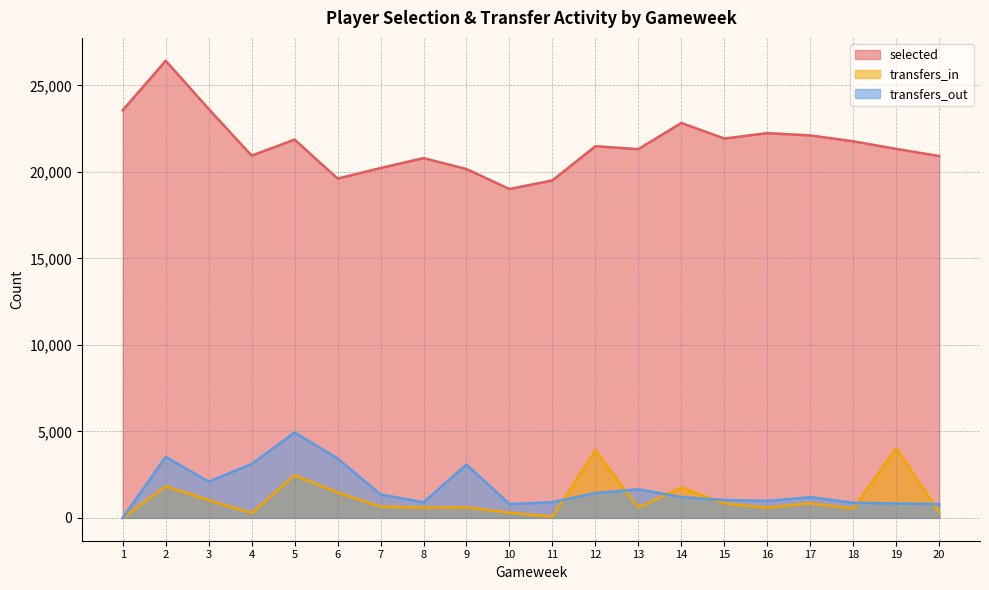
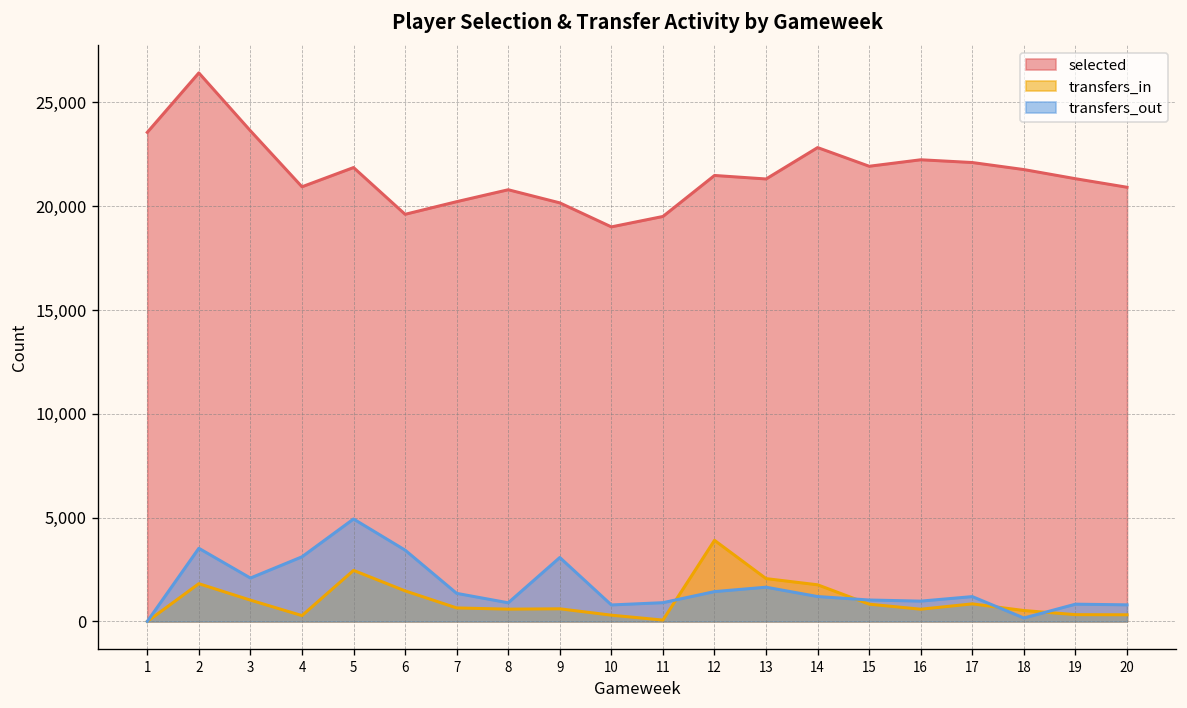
  {
    "selected": {
      "1": "23,600",
      "2": "26,400",
      "3": "23,600",
      "4": "20,900",
      "5": "21,900",
      "6": "19,600",
      "7": "20,200",
      "8": "20,800",
      "9": "20,200",
      "10": "19,000",
      "11": "19,500",
      "12": "21,500",
      "13": "21,300",
      "14": "22,800",
      "15": "21,900",
      "16": "22,200",
      "17": "22,100",
      "18": "21,800",
      "19": "21,300",
      "20": "20,900"
    },
    "transfers_in": {
      "2": "1,800",
      "3": "1,000",
      "4": "300",
      "5": "2,500",
      "6": "1,500",
      "7": "700",
      "8": "600",
      "9": "600",
      "10": "300",
      "11": "100",
      "12": "3,900",
-     "13": "600",
+     "13": "2,100",
      "14": "1,800",
      "15": "800",
      "16": "600",
      "17": "800",
      "18": "500",
-     "19": "4,000",
+     "19": "300",
      "20": "300"
    },
    "transfers_out": {
      "2": "3,500",
      "3": "2,100",
      "4": "3,100",
      "5": "4,900",
      "6": "3,400",
      "7": "1,400",
      "8": "900",
      "9": "3,100",
      "10": "800",
      "11": "900",
      "12": "1,400",
      "13": "1,700",
      "14": "1,200",
      "15": "1,000",
      "16": "1,000",
      "17": "1,200",
-     "18": "900",
+     "18": "200",
      "19": "800",
      "20": "800"
    }
  }
